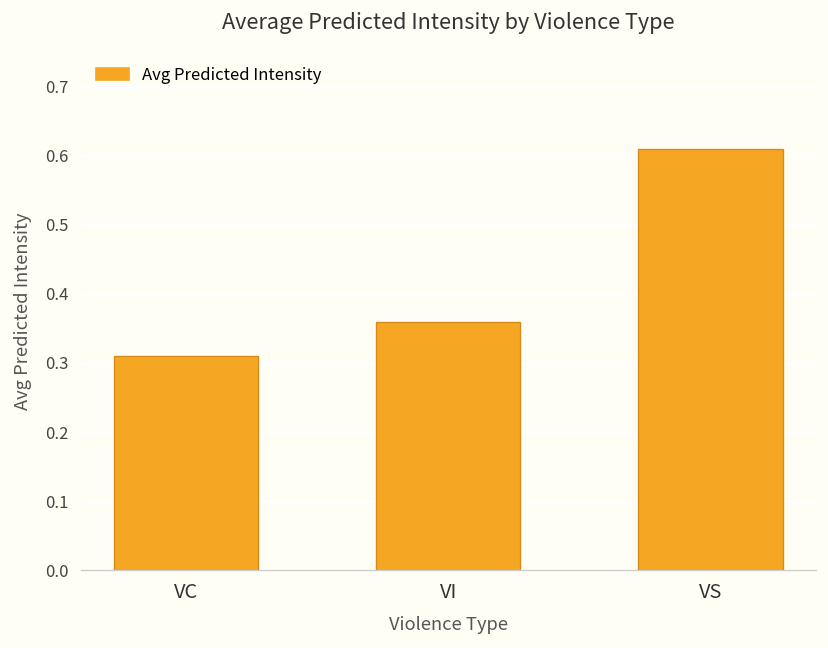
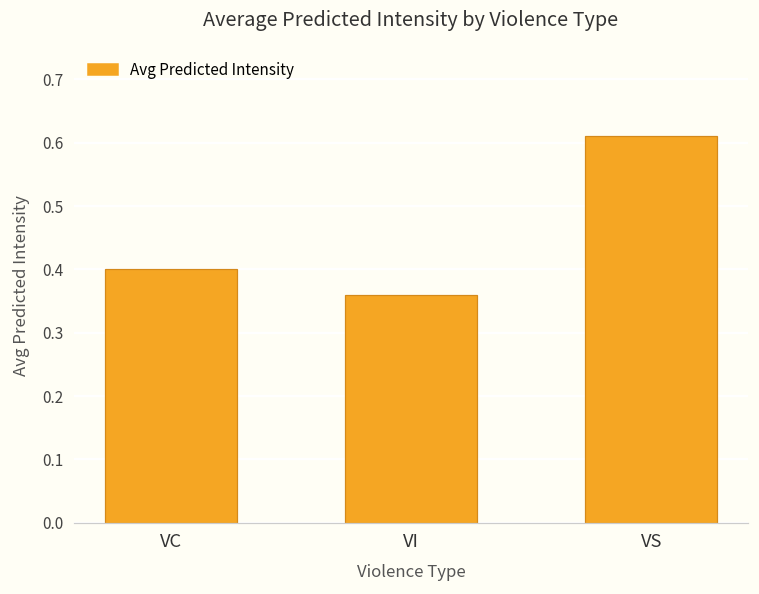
  {
-   "VC": 0.31,
+   "VC": 0.40,
    "VI": 0.36,
    "VS": 0.61
  }
